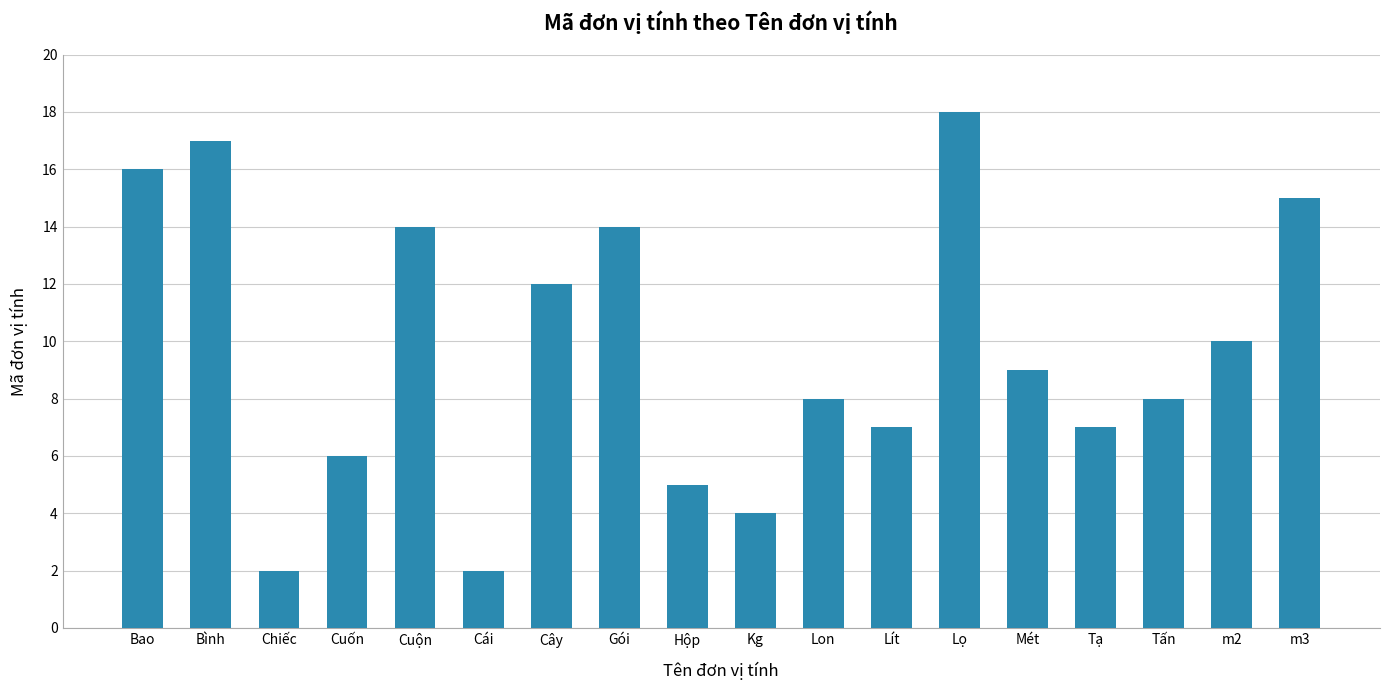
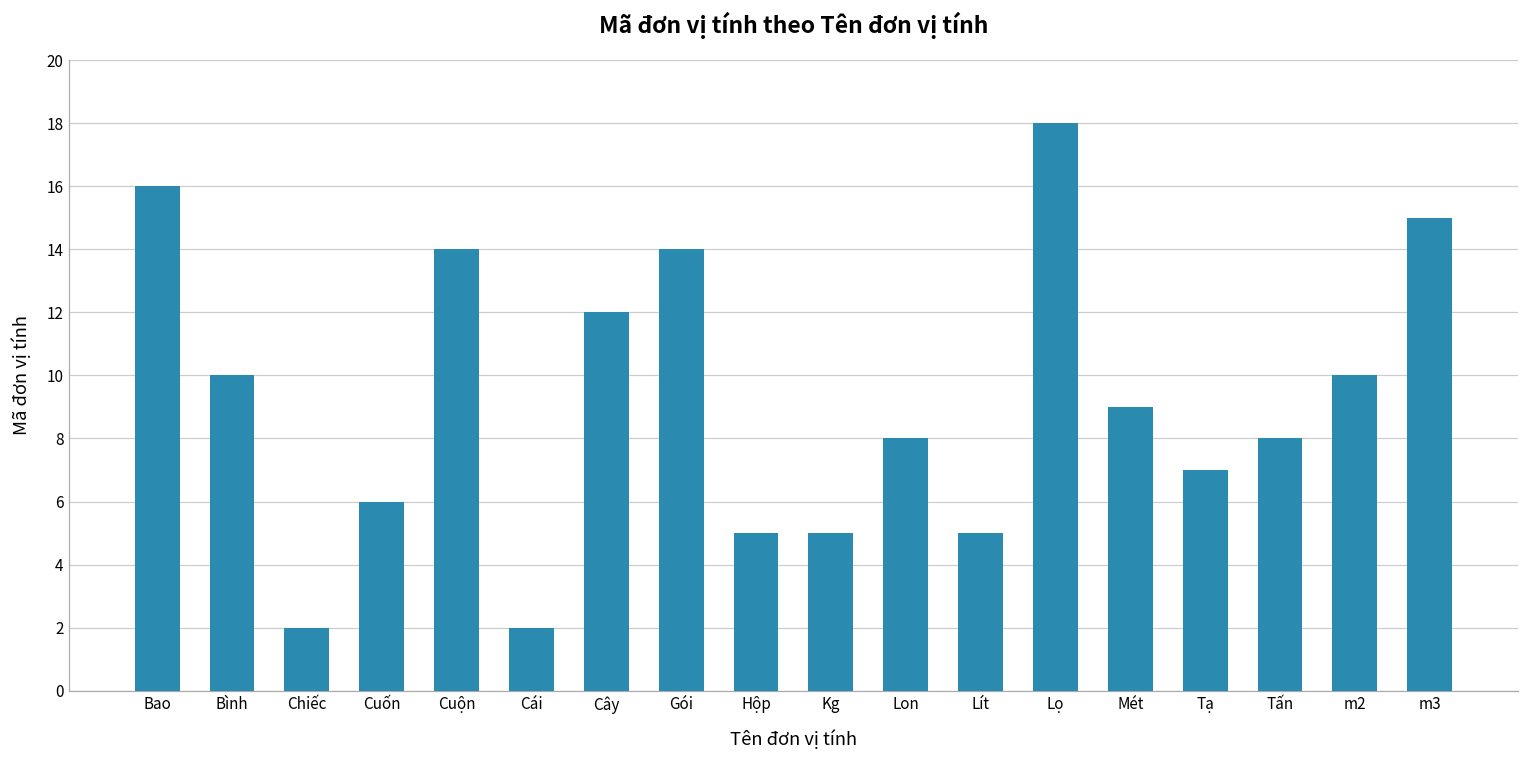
  {
    "Bao": 16,
-   "Bình": 17,
+   "Bình": 10,
    "Chiếc": 2,
    "Cuốn": 6,
    "Cuộn": 14,
    "Cái": 2,
    "Cây": 12,
    "Gói": 14,
    "Hộp": 5,
-   "Kg": 4,
+   "Kg": 5,
    "Lon": 8,
-   "Lít": 7,
+   "Lít": 5,
    "Lọ": 18,
    "Mét": 9,
    "Tạ": 7,
    "Tấn": 8,
    "m2": 10,
    "m3": 15
  }
